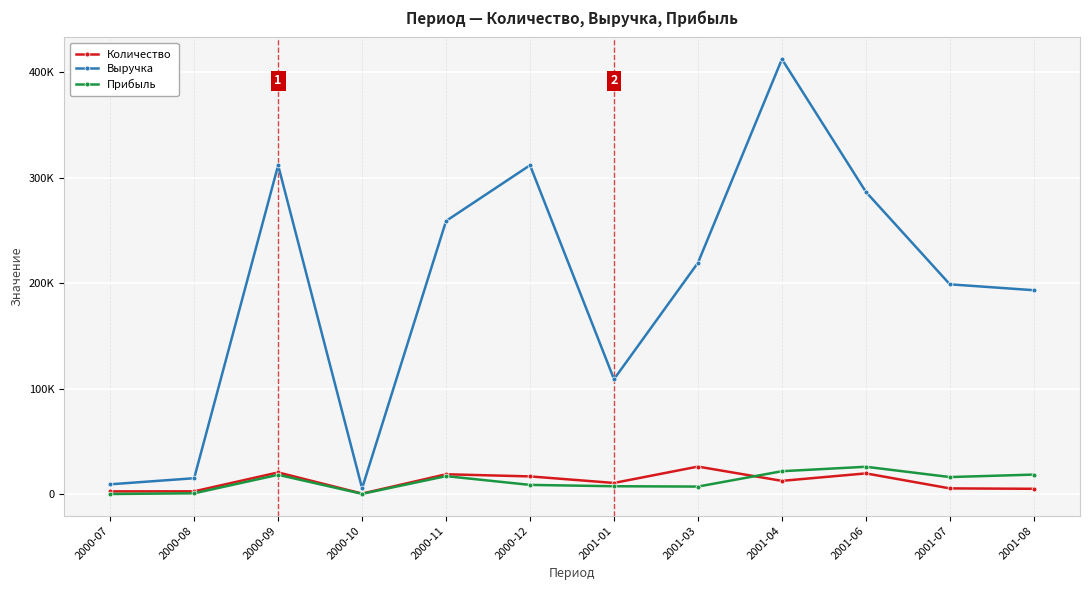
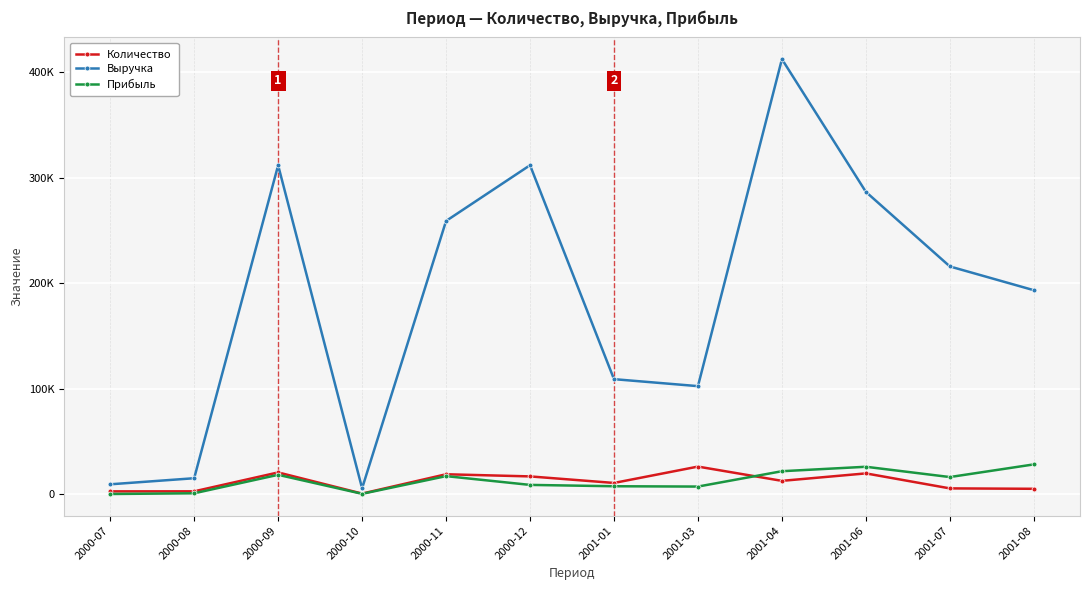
  {
    "Количество": {
      "2000-07": 3000,
      "2000-12": 17000,
      "2001-01": 11000,
      "2001-03": 26000,
      "2001-04": 13000,
      "2001-06": 20000,
      "2001-07": 6000,
      "2001-08": 5000
    },
    "Выручка": {
      "2000-07": 10000,
      "2000-08": 15000,
      "2000-09": 312000,
      "2000-10": 6000,
      "2000-11": 259000,
      "2000-12": 312000,
      "2001-01": 109000,
-     "2001-03": 219000,
+     "2001-03": 102000,
      "2001-04": 412000,
      "2001-06": 286000,
-     "2001-07": 199000,
+     "2001-07": 216000,
      "2001-08": 193000
    },
    "Прибыль": {
      "2000-07": 0,
      "2000-12": 9000,
      "2001-01": 8000,
      "2001-03": 7000,
      "2001-04": 22000,
      "2001-06": 26000,
      "2001-07": 16000,
-     "2001-08": 19000
+     "2001-08": 28000
    }
  }
